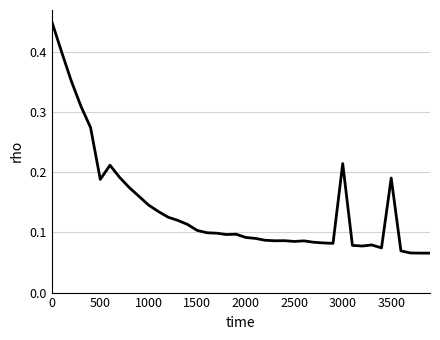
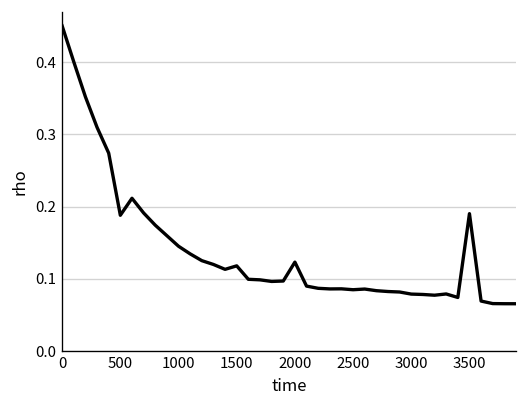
  {
    "0": 0.45,
    "500": 0.19,
    "1000": 0.15,
-   "1500": 0.10,
-   "2000": 0.09,
+   "1500": 0.12,
+   "2000": 0.12,
    "2500": 0.08,
-   "3000": 0.21,
+   "3000": 0.08,
    "3500": 0.19
  }
